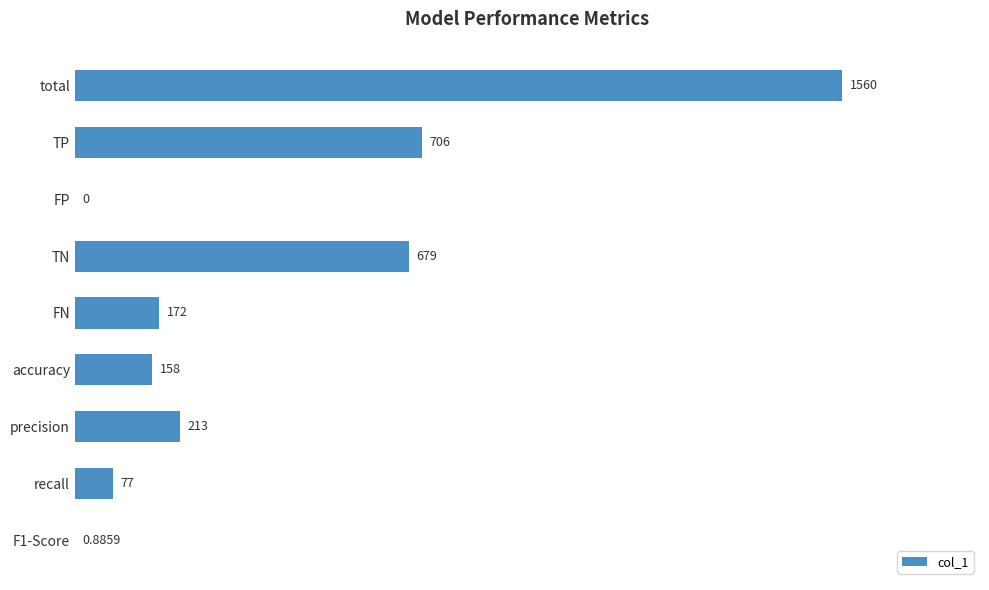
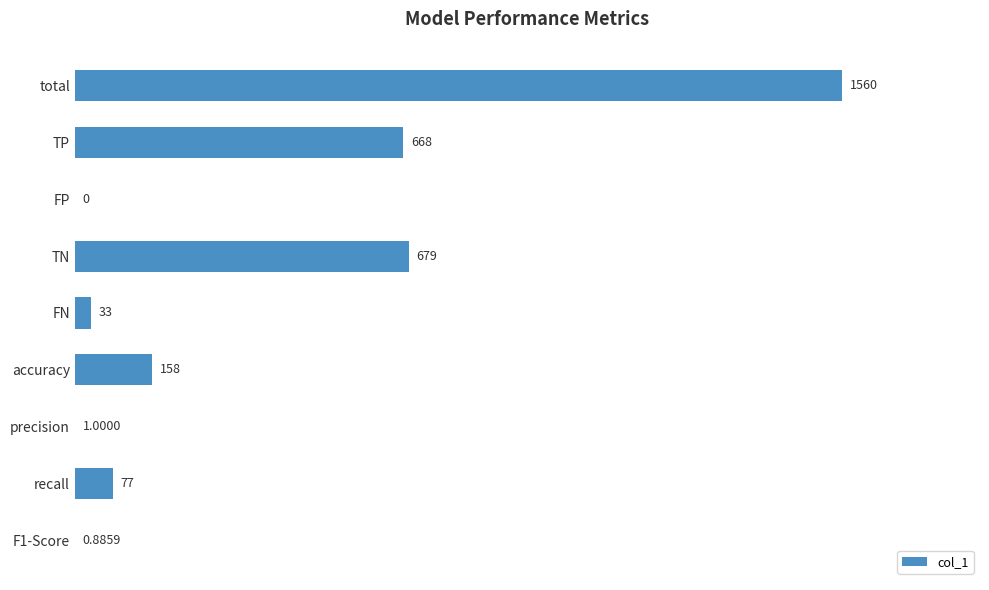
  {
    "total": 1560,
-   "TP": 706,
+   "TP": 668,
    "FP": 0,
    "TN": 679,
-   "FN": 172,
+   "FN": 33,
    "accuracy": 158,
-   "precision": 213,
+   "precision": 1.0000,
    "F1-Score": 0.8859
  }
